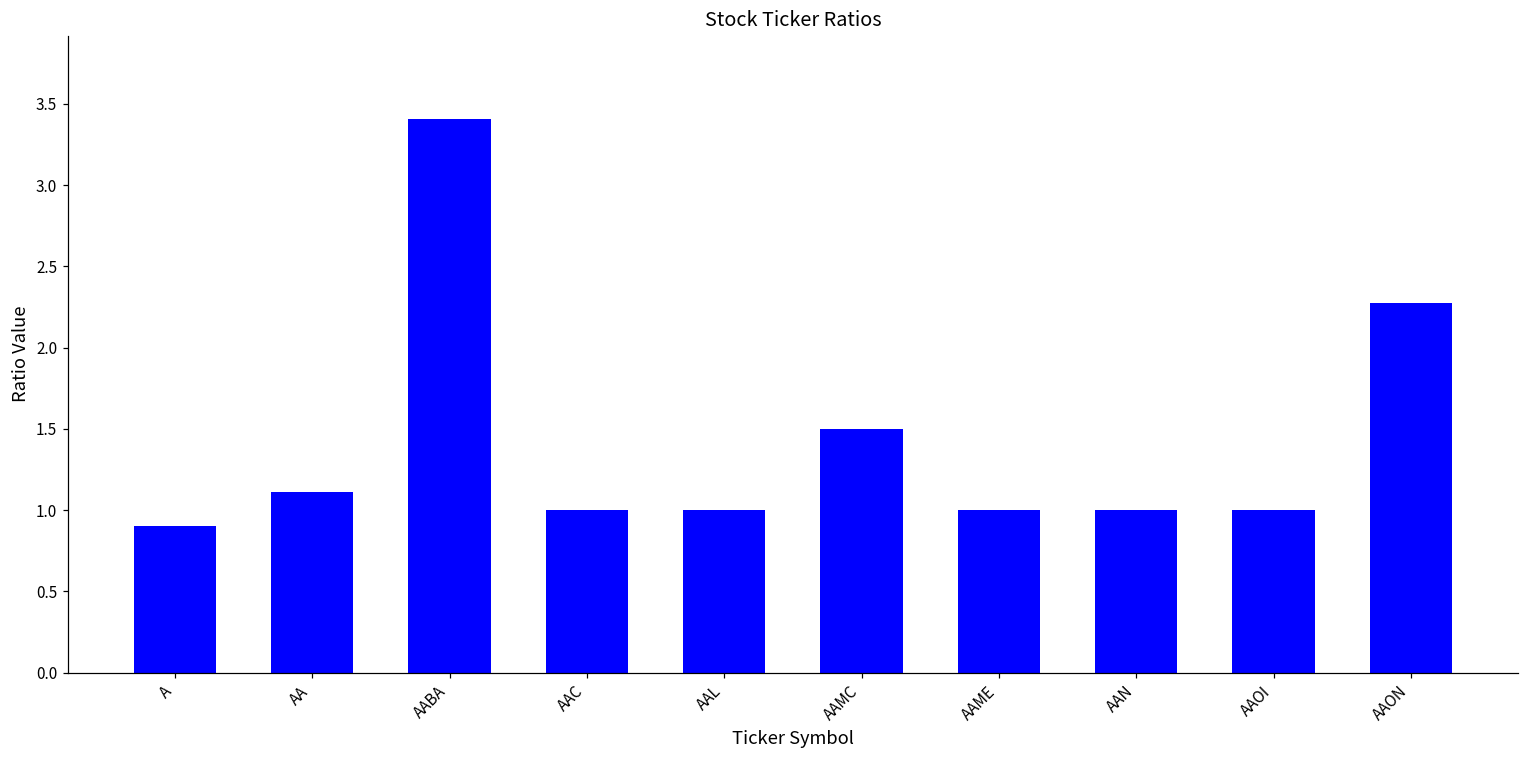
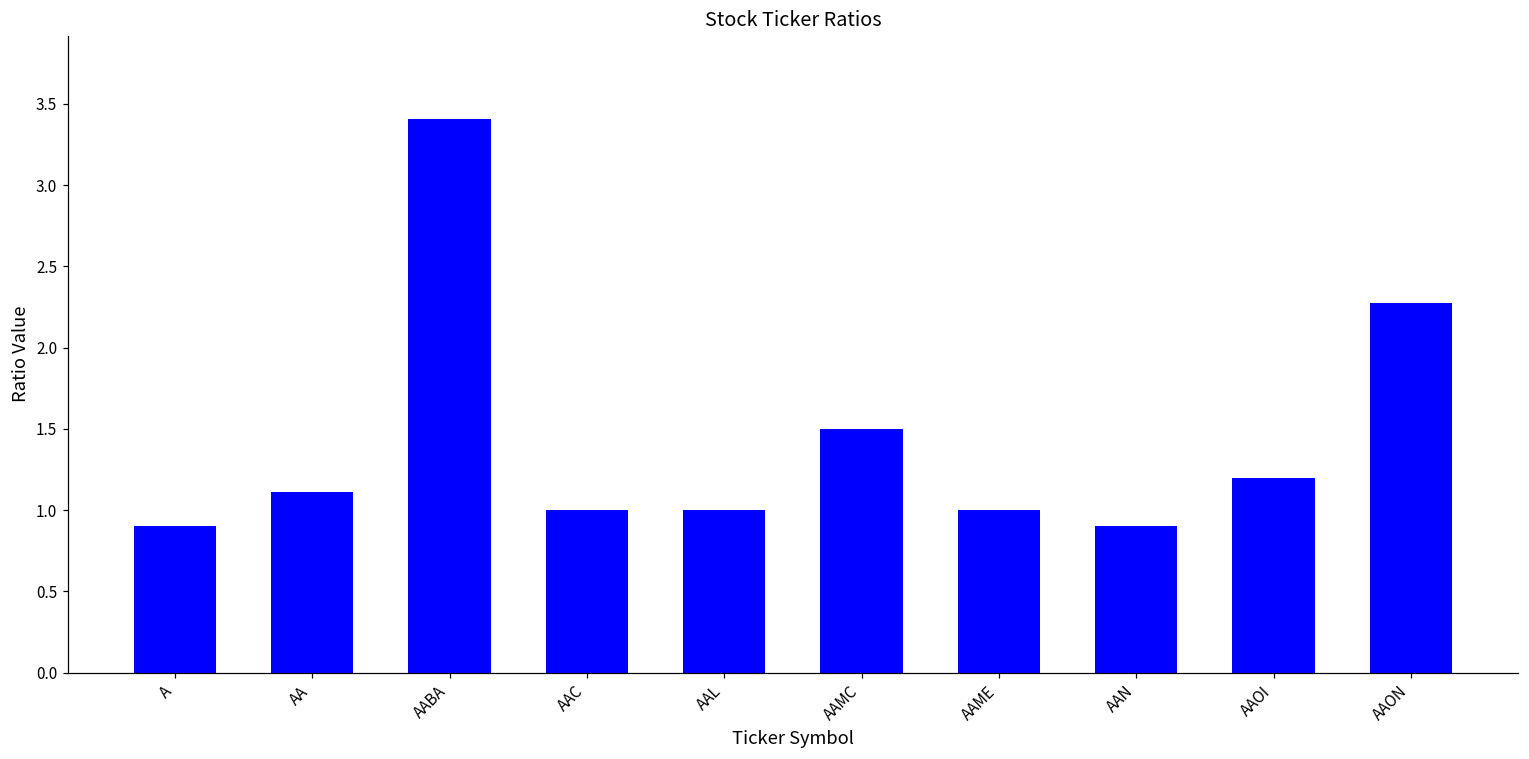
  {
    "A": 0.9,
    "AA": 1.1,
    "AABA": 3.4,
    "AAC": 1.0,
    "AAL": 1.0,
    "AAMC": 1.5,
    "AAME": 1.0,
-   "AAN": 1.0,
-   "AAOI": 1.0,
+   "AAN": 0.9,
+   "AAOI": 1.2,
    "AAON": 2.27
  }
